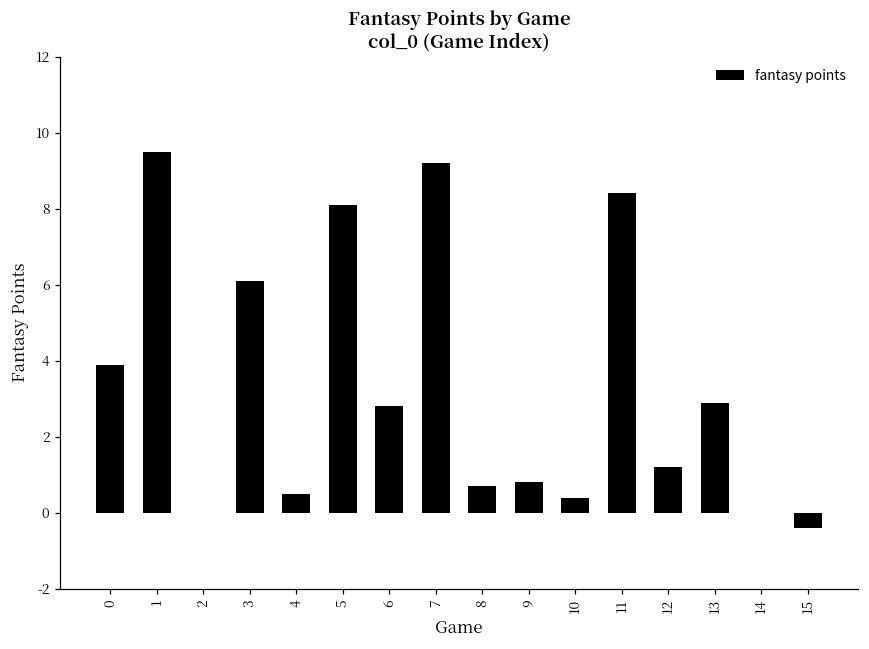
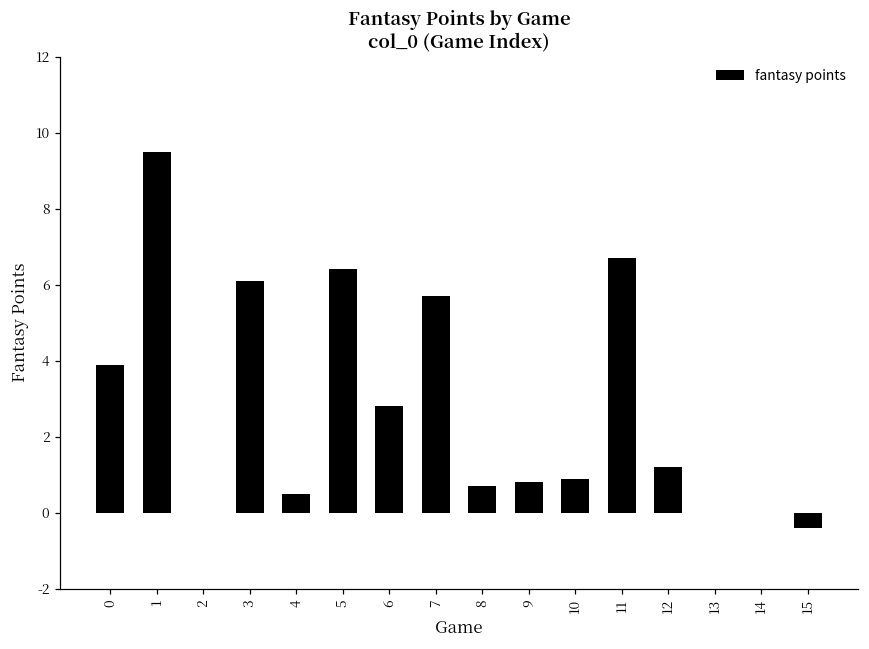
  {
    "0": 3.9,
    "1": 9.5,
    "2": 0.0,
    "3": 6.1,
    "4": 0.5,
-   "5": 8.1,
+   "5": 6.4,
    "6": 2.8,
-   "7": 9.2,
+   "7": 5.7,
    "8": 0.7,
    "9": 0.8,
-   "10": 0.4,
-   "11": 8.4,
+   "10": 0.9,
+   "11": 6.7,
    "12": 1.2,
-   "13": 2.9,
+   "13": 0.0,
    "14": 0.0,
    "15": -0.4
  }
